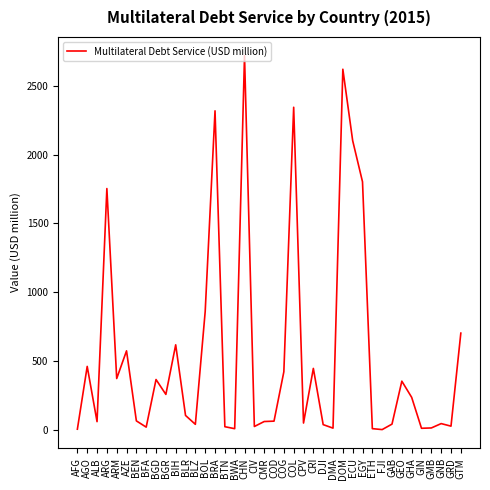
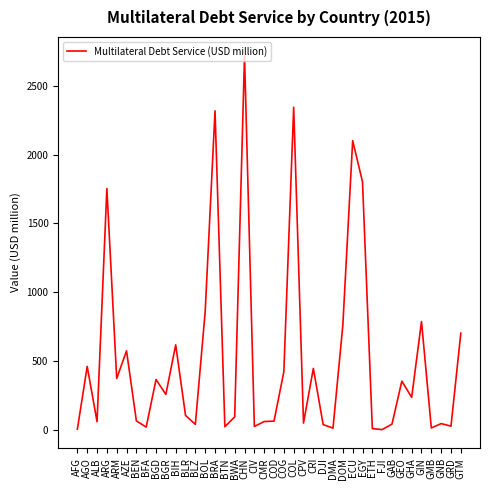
  {
    "AFG": 0,
    "AGO": 460,
    "ALB": 60,
    "ARG": 1750,
    "ARM": 370,
    "AZE": 570,
    "BEN": 60,
    "BFA": 20,
    "BGD": 360,
    "BGR": 260,
    "BIH": 620,
    "BLR": 100,
    "BLZ": 40,
    "BOL": 860,
    "BRA": 2320,
    "BTN": 20,
-   "BWA": 10,
+   "BWA": 90,
    "CIV": 20,
    "CMR": 60,
    "COD": 60,
    "COG": 420,
    "COL": 2340,
    "CPV": 50,
    "CRI": 450,
    "DJI": 40,
    "DMA": 10,
-   "DOM": 2620,
+   "DOM": 760,
    "ECU": 2100,
    "EGY": 1800,
    "ETH": 10,
    "FJI": 0,
    "GAB": 40,
    "GEO": 350,
    "GHA": 240,
-   "GIN": 10,
+   "GIN": 790,
    "GMB": 10,
    "GNB": 40,
    "GRD": 30,
    "GTM": 700
  }
